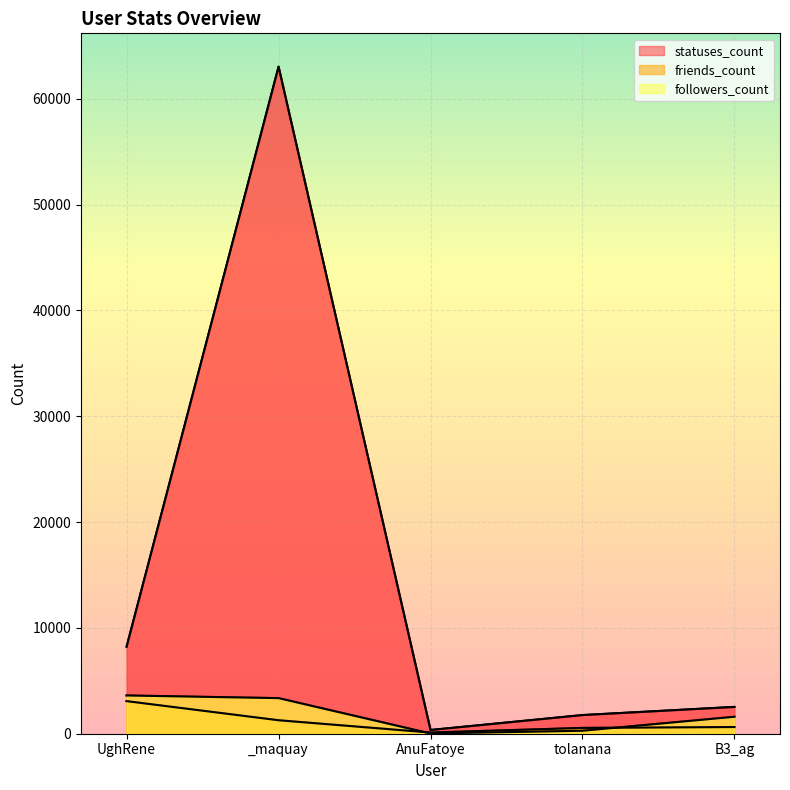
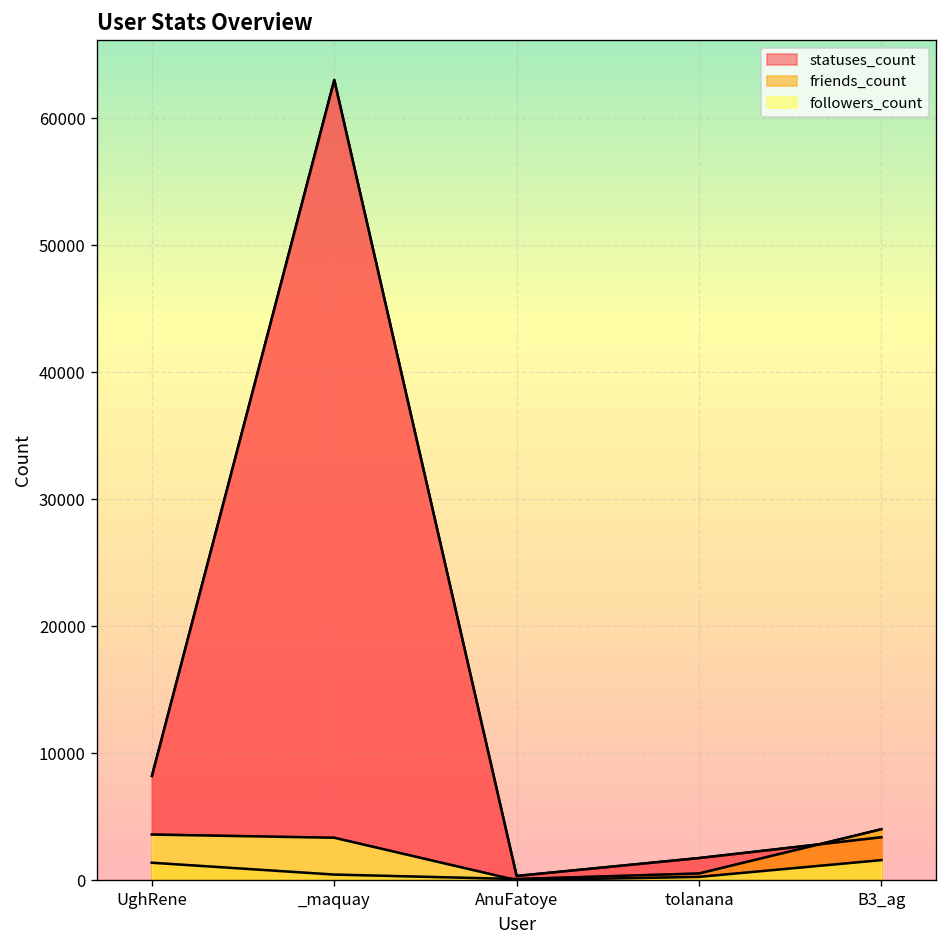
  {
    "statuses_count": {
      "UghRene": 8200,
      "_maquay": 63000,
      "tolanana": 1800,
-     "B3_ag": 2500
+     "B3_ag": 3400
    },
    "friends_count": {
-     "UghRene": 3100,
-     "_maquay": 1300,
+     "UghRene": 1400,
+     "_maquay": 500,
      "tolanana": 500,
-     "B3_ag": 600
+     "B3_ag": 4000
    },
    "followers_count": {
      "UghRene": 3600,
      "_maquay": 3400,
      "tolanana": 300,
      "B3_ag": 1600
    }
  }
